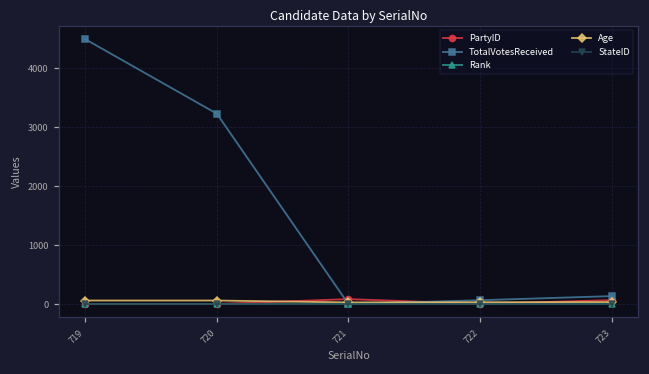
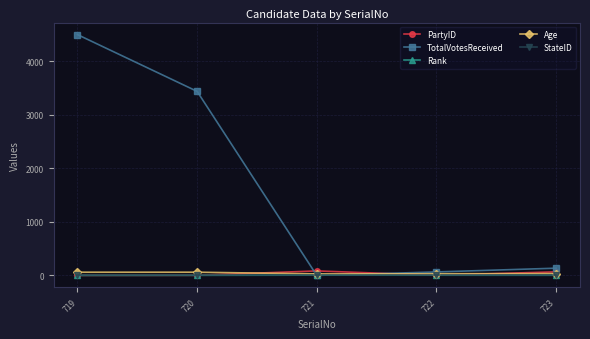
  {
    "PartyID": {
      "721": 100
    },
    "TotalVotesReceived": {
      "719": 4500,
-     "720": 3200,
+     "720": 3400,
      "723": 100
    },
    "Age": {
      "719": 100,
      "720": 100
    }
  }
